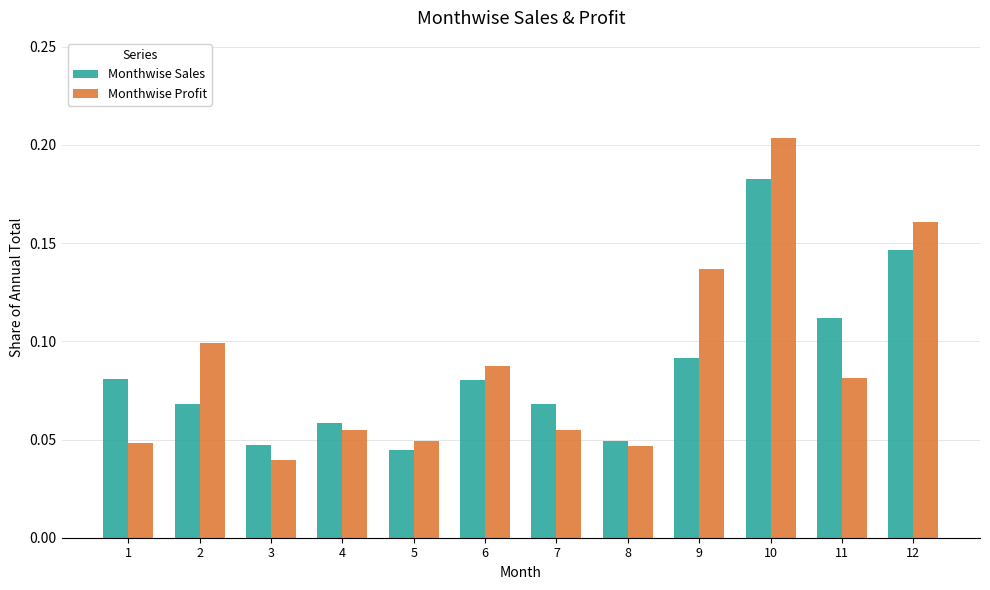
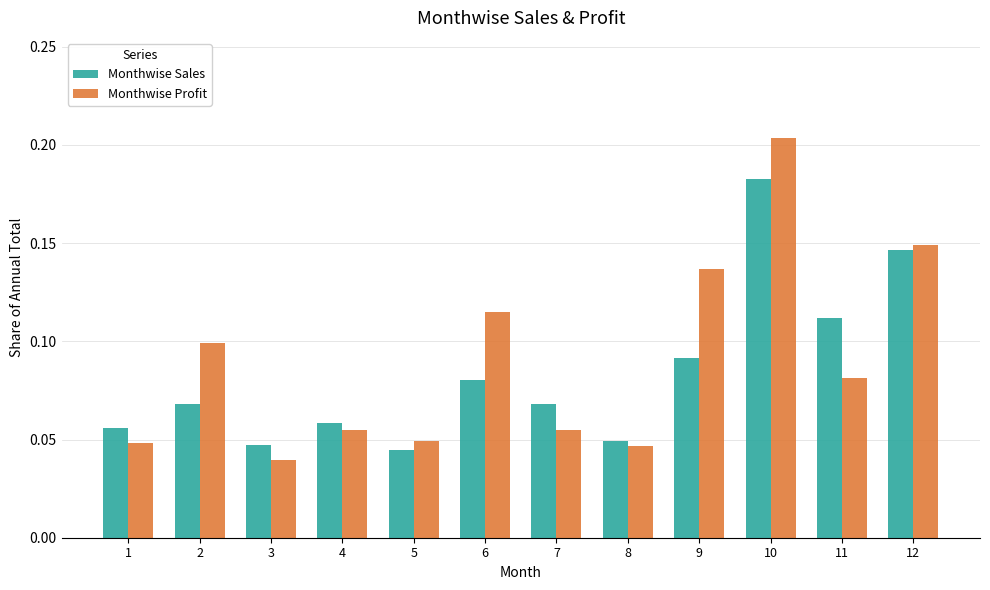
  {
    "Monthwise Sales": {
-     "1": 0.081,
+     "1": 0.056,
      "2": 0.068,
      "3": 0.047,
      "4": 0.059,
      "5": 0.045,
      "6": 0.080,
      "7": 0.068,
      "8": 0.049,
      "9": 0.092,
      "10": 0.183,
      "11": 0.112,
      "12": 0.146
    },
    "Monthwise Profit": {
      "1": 0.048,
      "2": 0.099,
      "3": 0.040,
      "4": 0.055,
      "5": 0.049,
-     "6": 0.087,
+     "6": 0.115,
      "7": 0.055,
      "8": 0.047,
      "9": 0.137,
      "10": 0.204,
      "11": 0.081,
-     "12": 0.161
+     "12": 0.149
    }
  }
